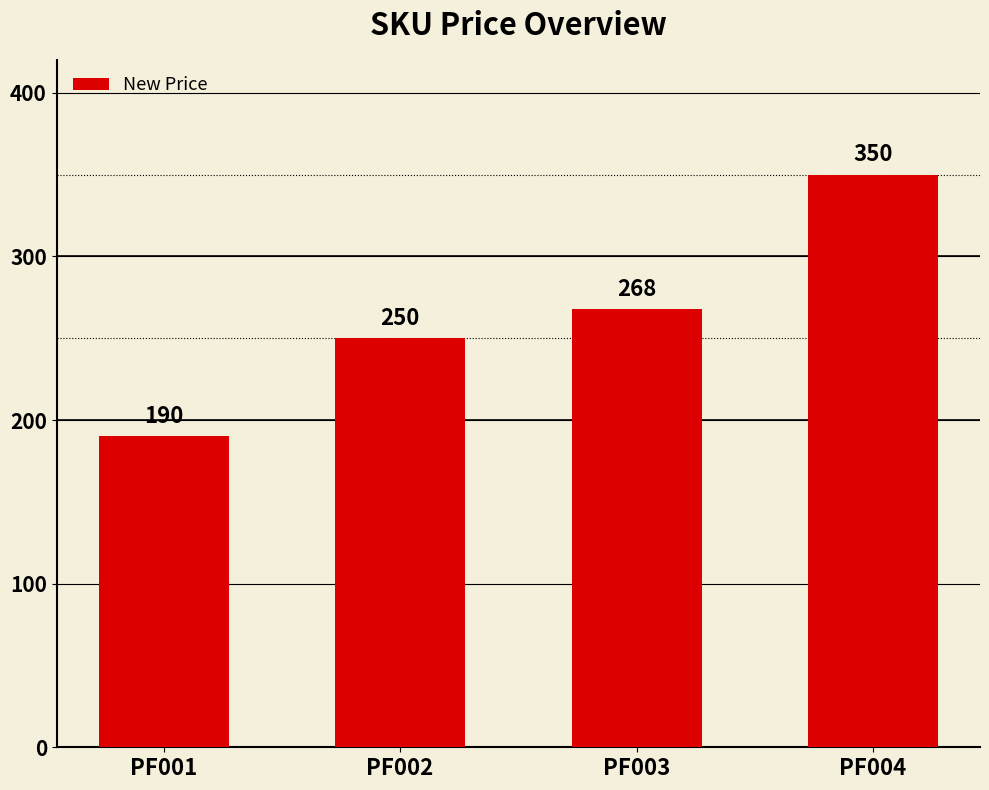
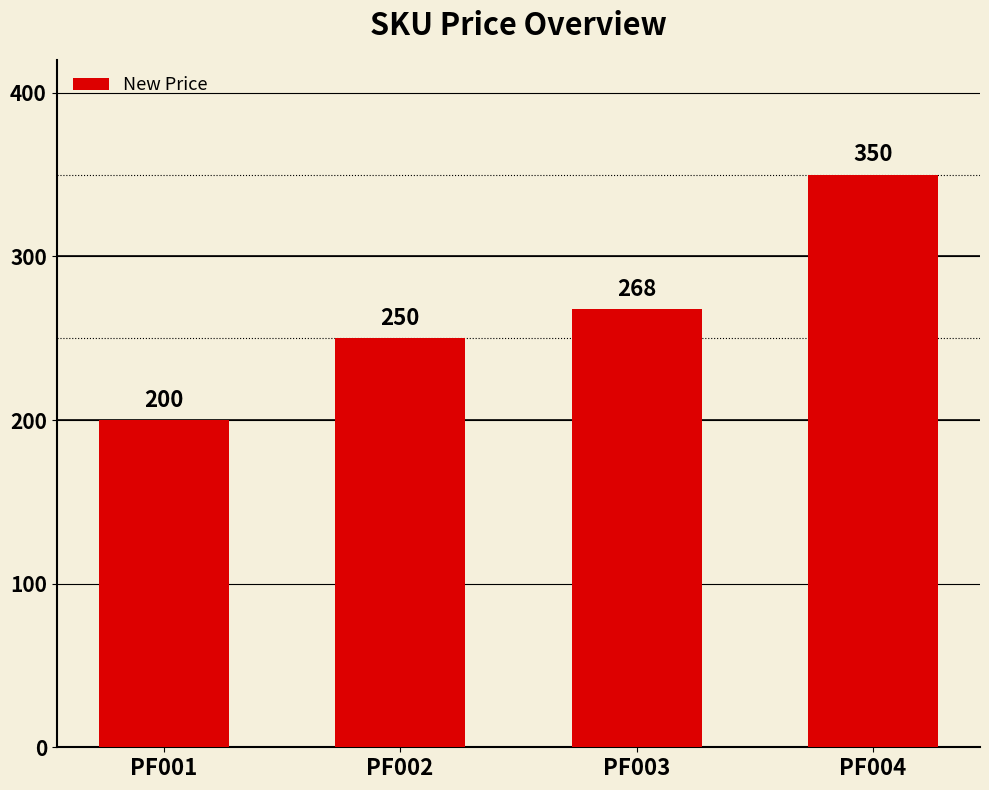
  {
-   "PF001": 190,
+   "PF001": 200,
    "PF002": 250,
    "PF003": 268,
    "PF004": 350
  }
